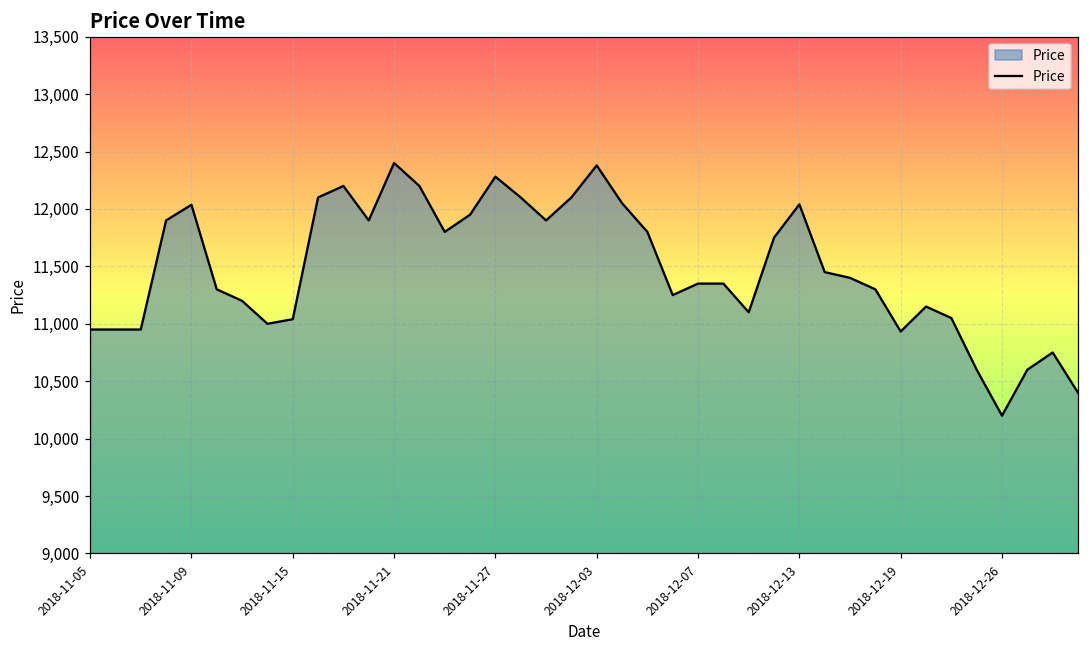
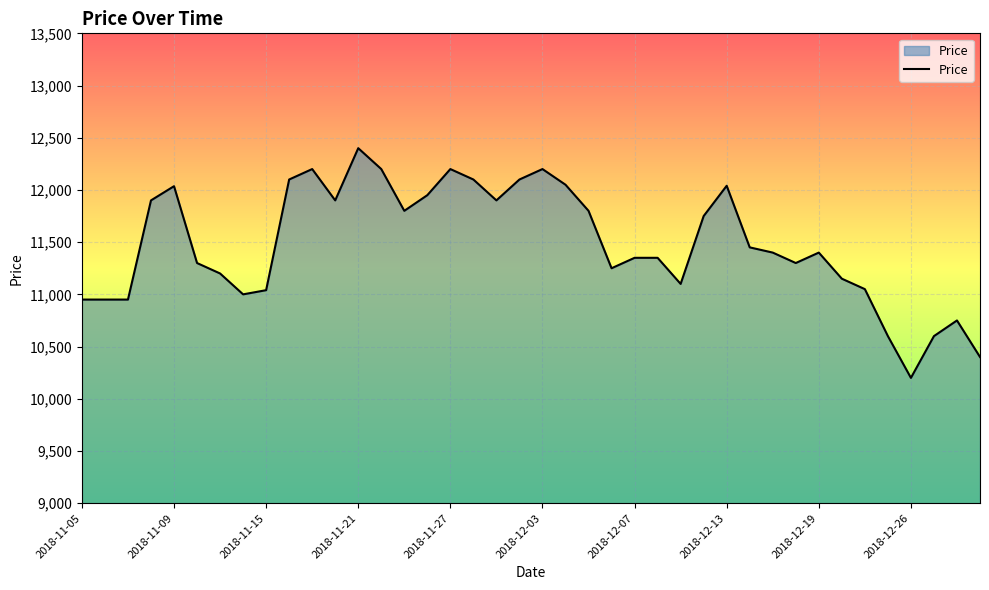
  {
    "2018-11-05": "10,950",
    "2018-11-09": "12,040",
    "2018-11-15": "11,040",
    "2018-11-21": "12,400",
-   "2018-11-27": "12,280",
-   "2018-12-03": "12,380",
+   "2018-11-27": "12,200",
+   "2018-12-03": "12,200",
    "2018-12-07": "11,350",
    "2018-12-13": "12,040",
-   "2018-12-19": "10,930",
+   "2018-12-19": "11,400",
    "2018-12-26": "10,200"
  }
